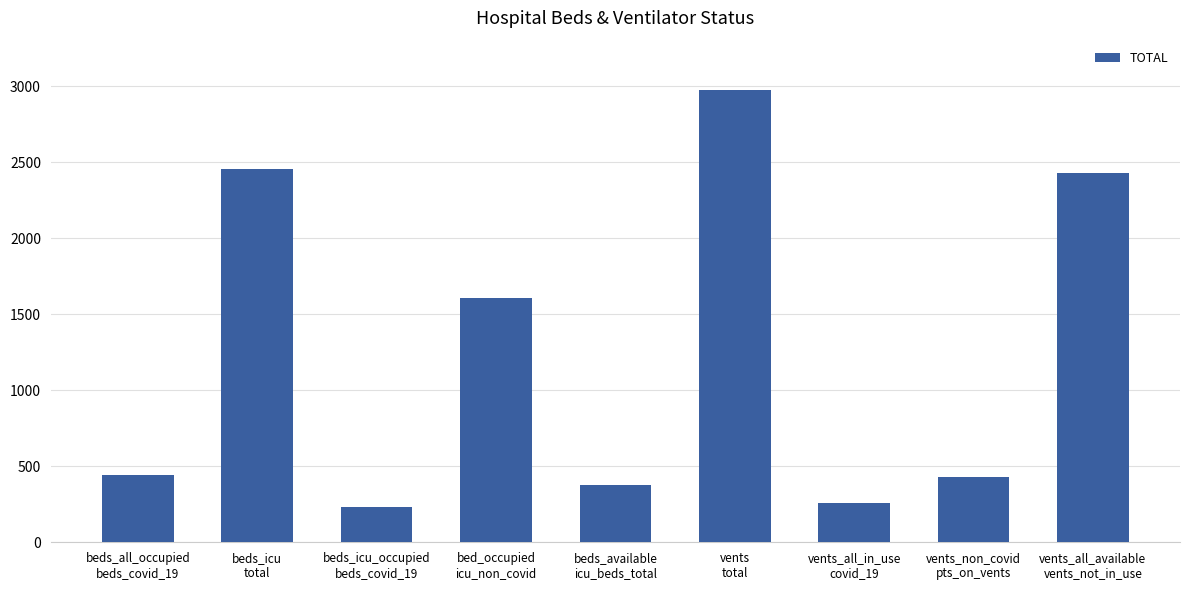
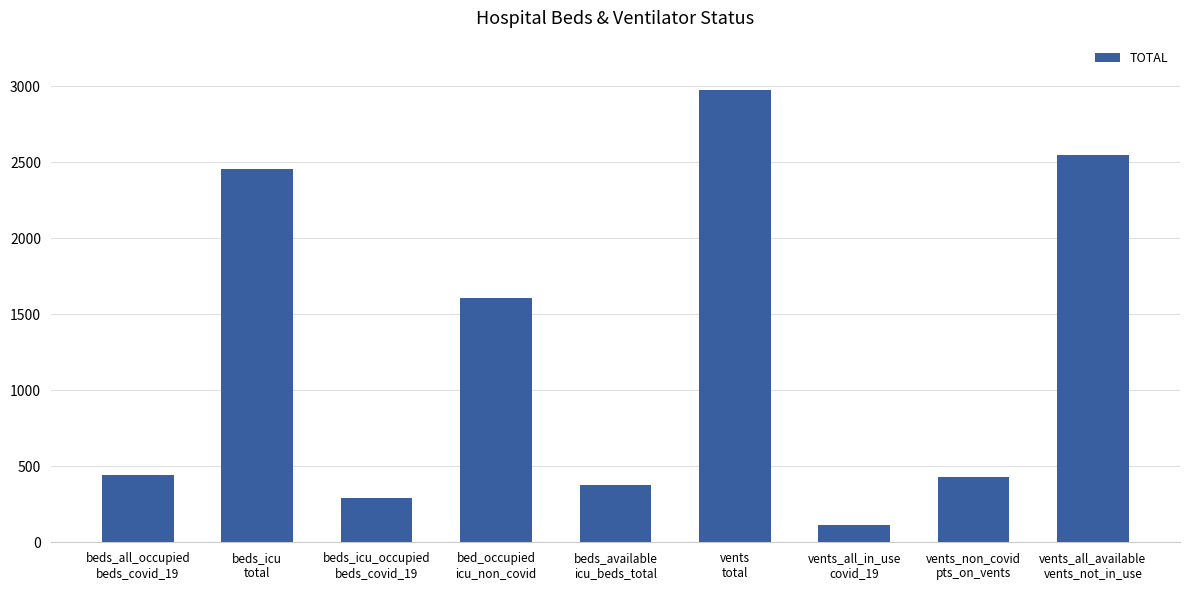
  {
    "beds_all_occupied beds_covid_19": 450,
    "beds_icu total": 2460,
-   "beds_icu_occupied beds_covid_19": 230,
+   "beds_icu_occupied beds_covid_19": 290,
    "bed_occupied icu_non_covid": 1610,
    "beds_available icu_beds_total": 380,
    "vents total": 2970,
-   "vents_all_in_use covid_19": 260,
+   "vents_all_in_use covid_19": 110,
    "vents_non_covid pts_on_vents": 430,
-   "vents_all_available vents_not_in_use": 2430
+   "vents_all_available vents_not_in_use": 2550
  }
